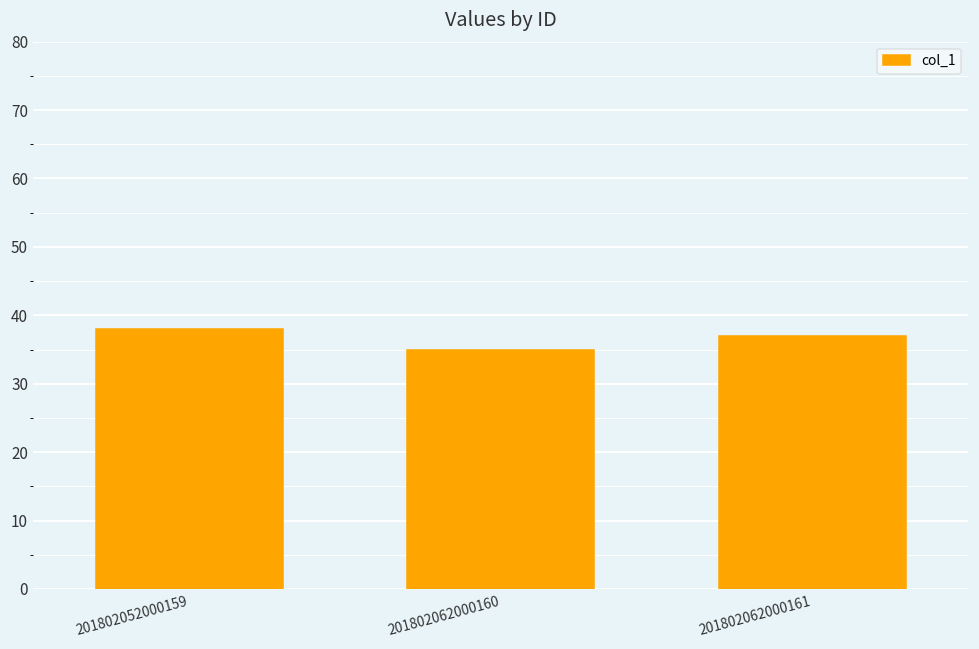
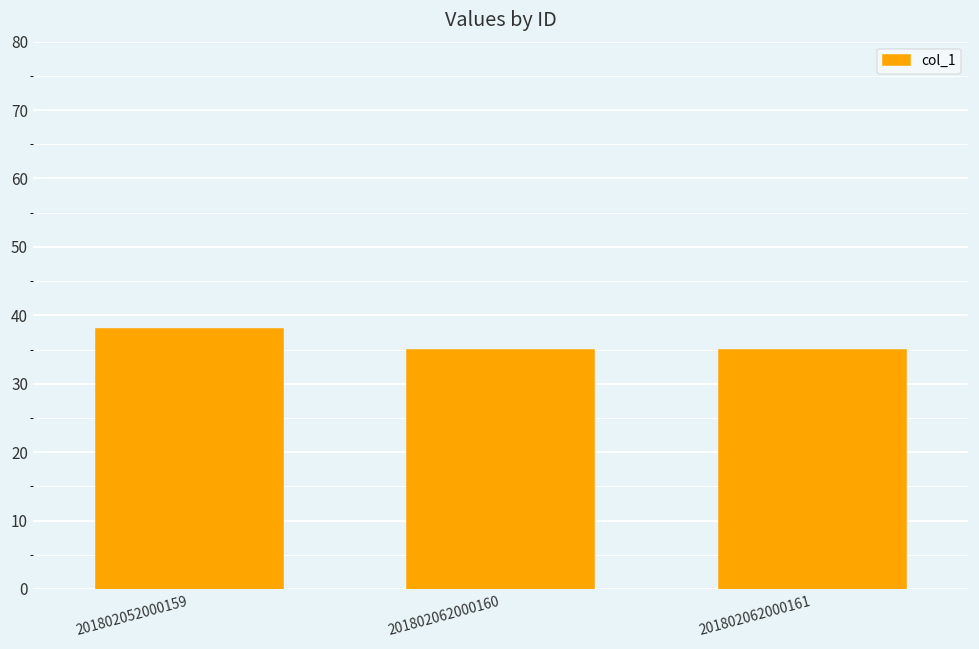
  {
    "201802052000159": 38,
    "201802062000160": 35,
-   "201802062000161": 37
+   "201802062000161": 35
  }
